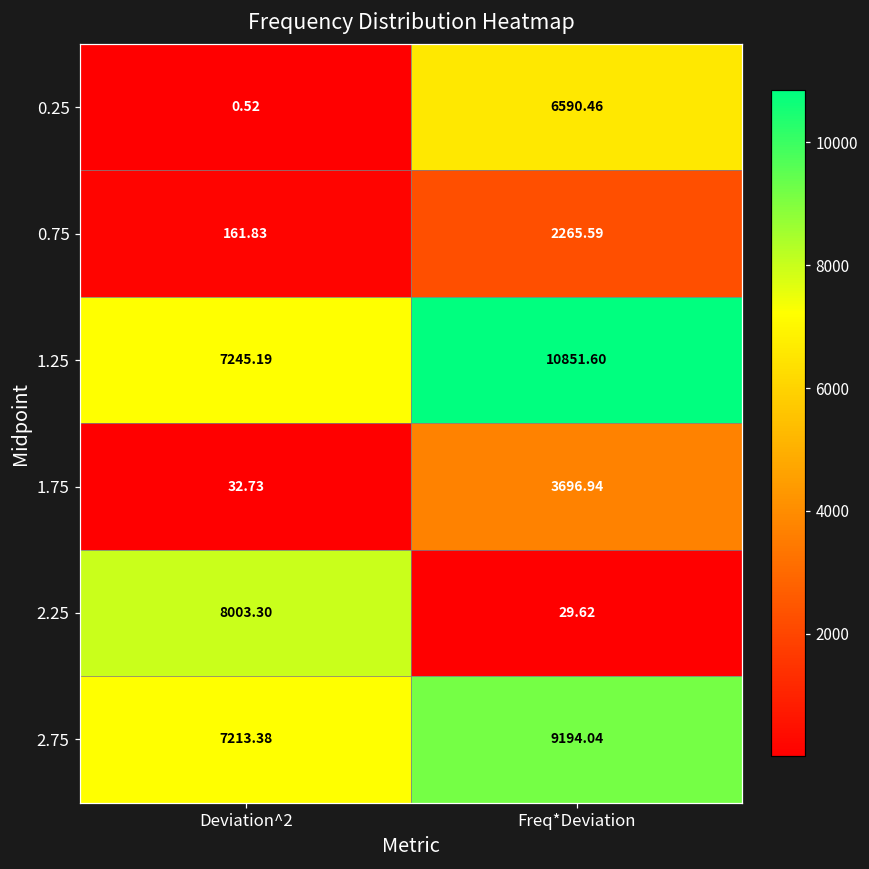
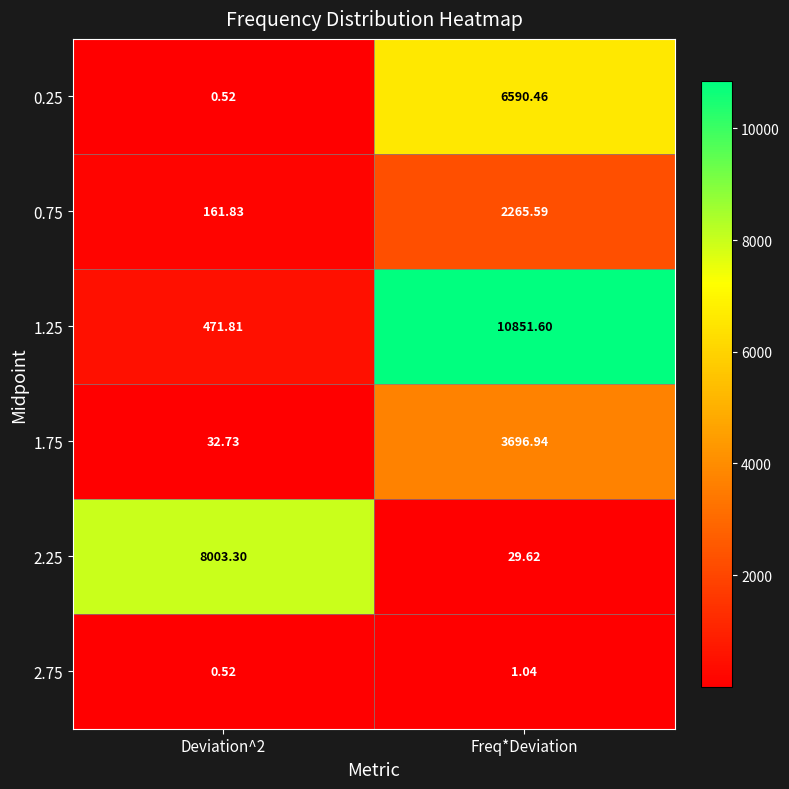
  {
    "0.25": {
      "Deviation^2": 0.52,
      "Freq*Deviation": 6590.46
    },
    "0.75": {
      "Deviation^2": 161.83,
      "Freq*Deviation": 2265.59
    },
    "1.25": {
-     "Deviation^2": 7245.19,
+     "Deviation^2": 471.81,
      "Freq*Deviation": 10851.60
    },
    "1.75": {
      "Deviation^2": 32.73,
      "Freq*Deviation": 3696.94
    },
    "2.25": {
      "Deviation^2": 8003.30,
      "Freq*Deviation": 29.62
    },
    "2.75": {
-     "Deviation^2": 7213.38,
-     "Freq*Deviation": 9194.04
+     "Deviation^2": 0.52,
+     "Freq*Deviation": 1.04
    }
  }
